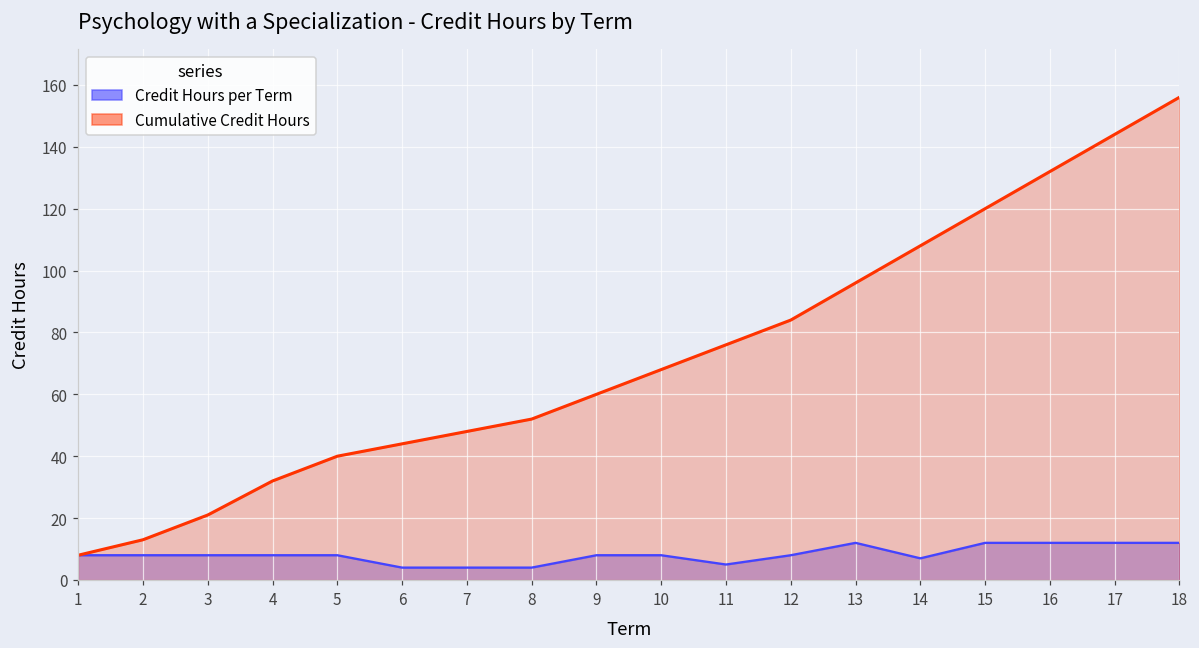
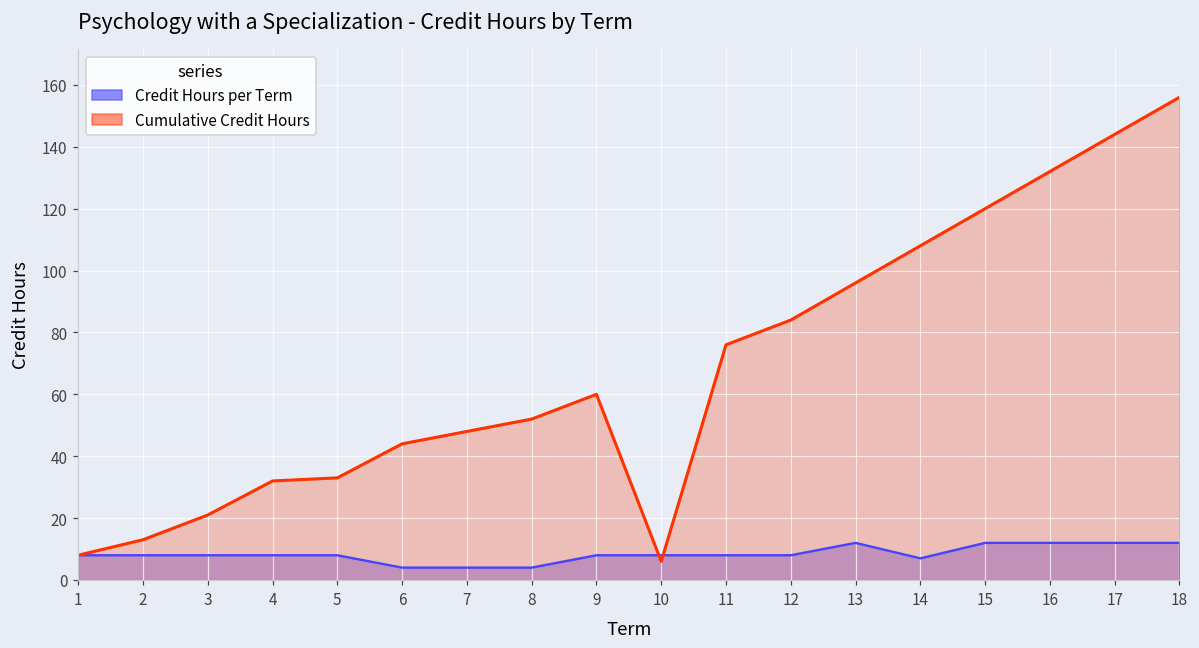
  {
    "Credit Hours per Term": {
      "2": 8,
      "3": 8,
      "4": 8,
      "5": 8,
      "6": 4,
      "7": 4,
      "8": 4,
      "9": 8,
      "10": 8,
-     "11": 5,
+     "11": 8,
      "12": 8,
      "13": 12,
      "14": 7,
      "15": 12,
      "16": 12,
      "17": 12,
      "18": 12
    },
    "Cumulative Credit Hours": {
      "2": 13,
      "3": 21,
      "4": 32,
-     "5": 40,
+     "5": 33,
      "6": 44,
      "7": 48,
      "8": 52,
      "9": 60,
-     "10": 68,
+     "10": 6,
      "11": 76,
      "12": 84,
      "13": 96,
      "14": 108,
      "15": 120,
      "16": 132,
      "17": 144,
      "18": 156
    }
  }
